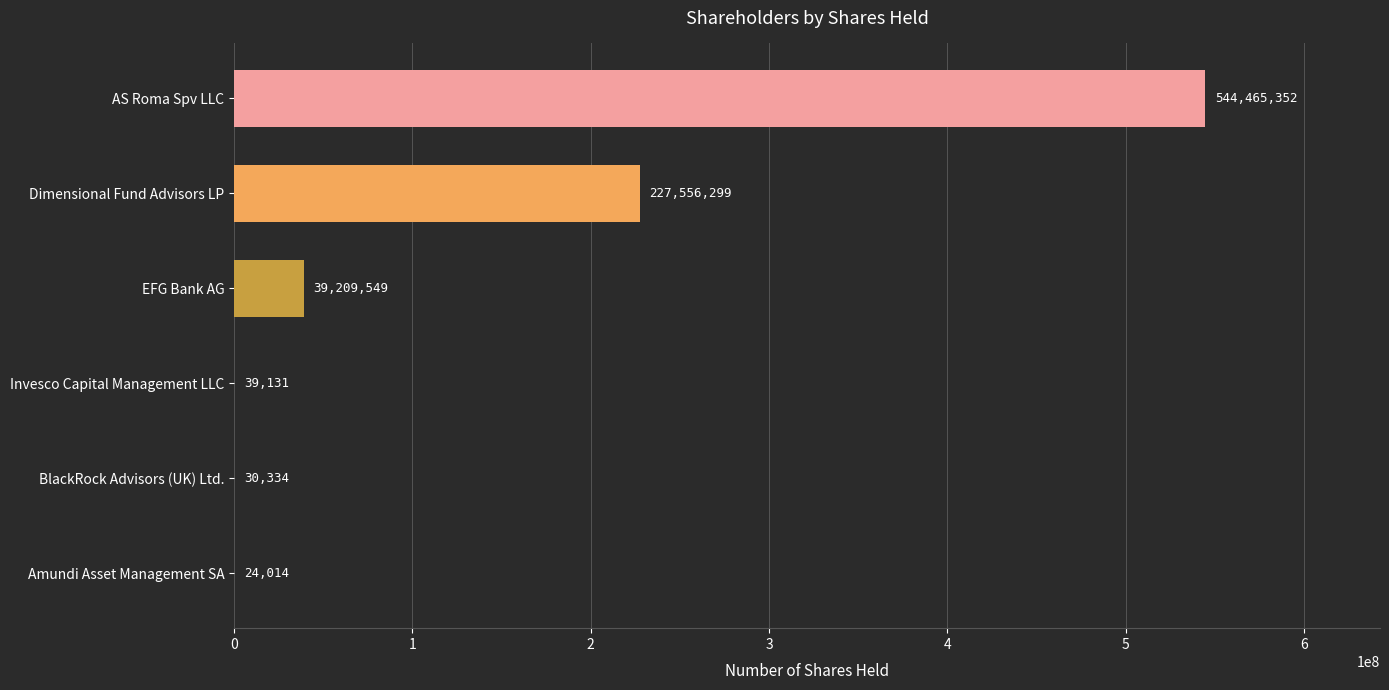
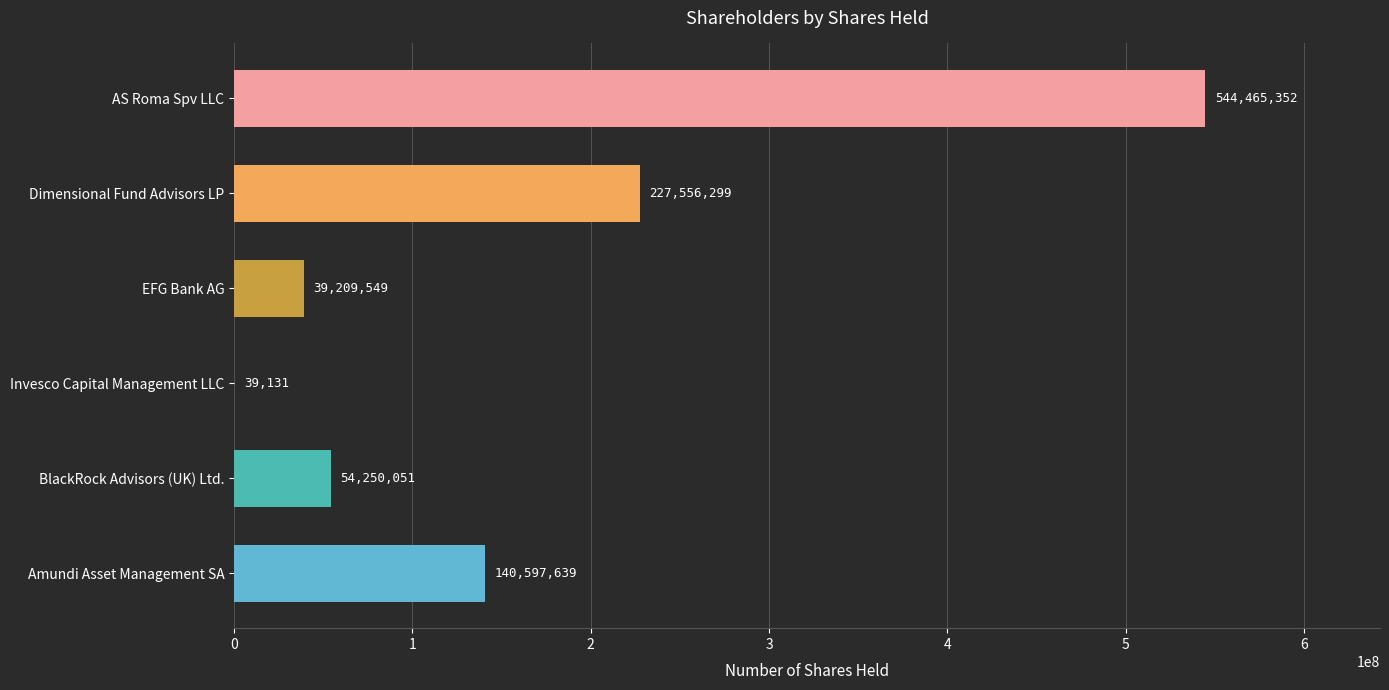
  {
    "AS Roma Spv LLC": "544,465,352",
    "Dimensional Fund Advisors LP": "227,556,299",
    "EFG Bank AG": "39,209,549",
    "Invesco Capital Management LLC": "39,131",
-   "BlackRock Advisors (UK) Ltd.": "30,334",
-   "Amundi Asset Management SA": "24,014"
+   "BlackRock Advisors (UK) Ltd.": "54,250,051",
+   "Amundi Asset Management SA": "140,597,639"
  }
